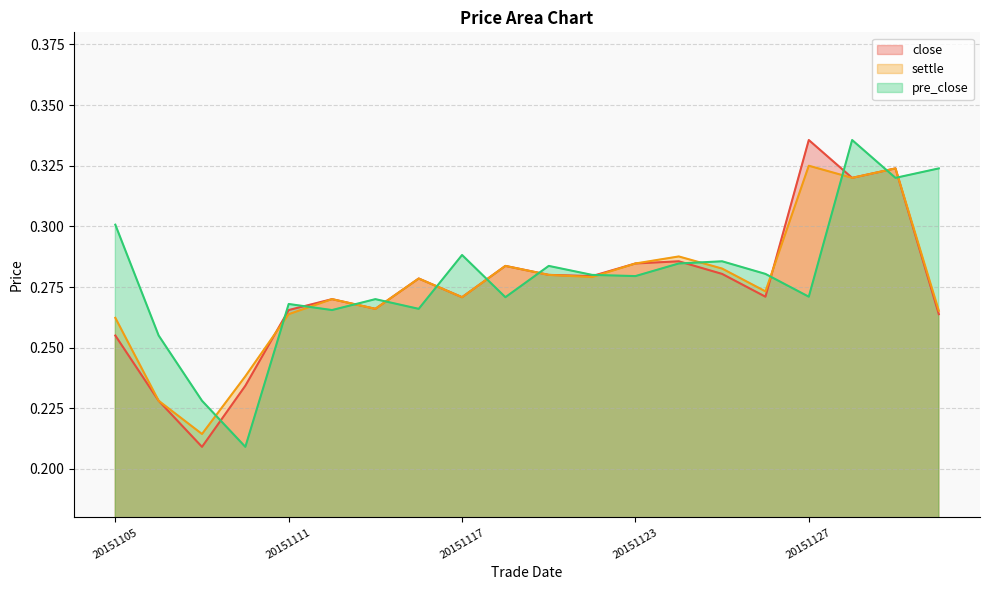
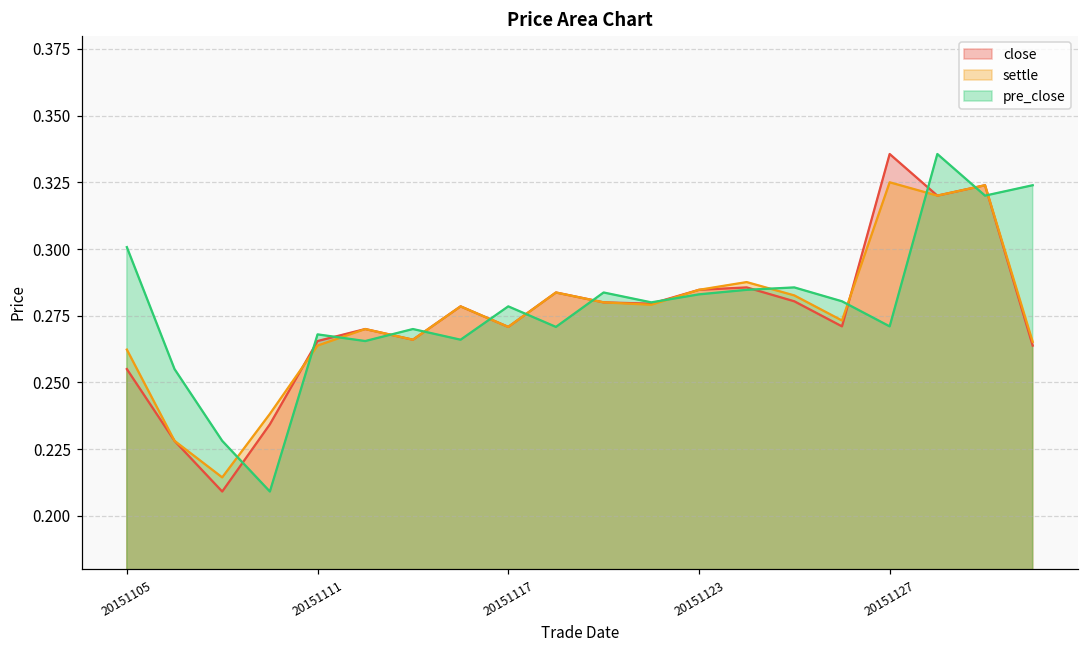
  {
    "pre_close": {
      "20151105": 0.301,
      "20151111": 0.268,
-     "20151117": 0.288,
-     "20151123": 0.280,
+     "20151117": 0.279,
+     "20151123": 0.283,
      "20151127": 0.271
    }
  }
